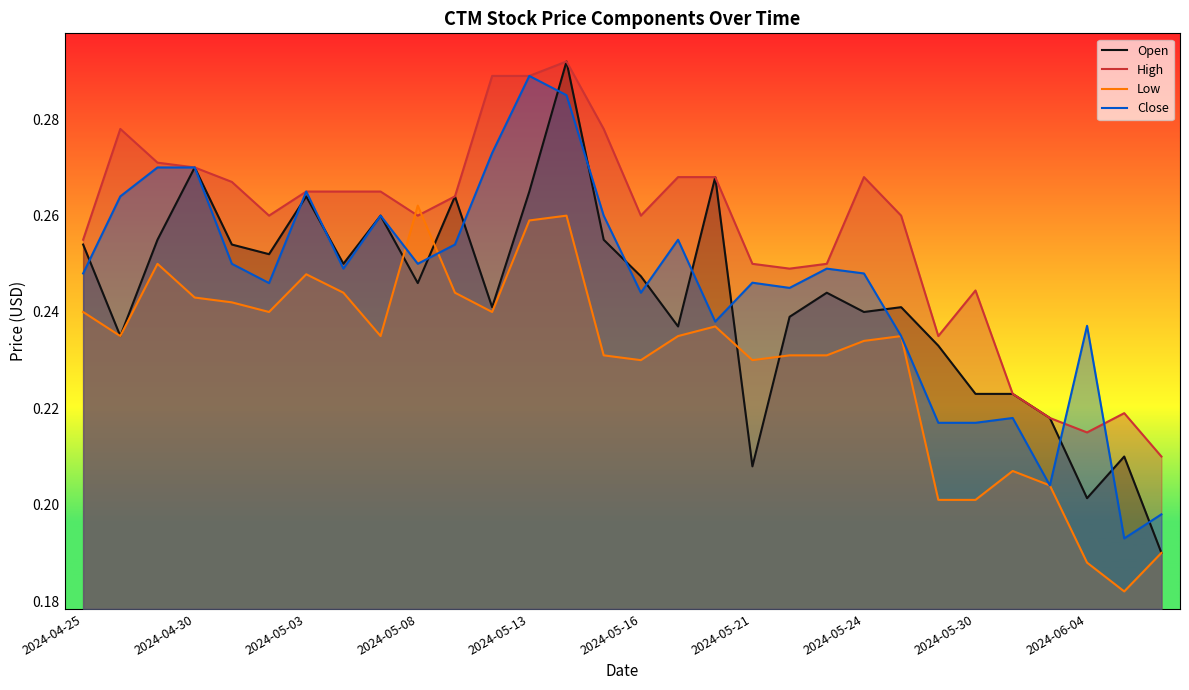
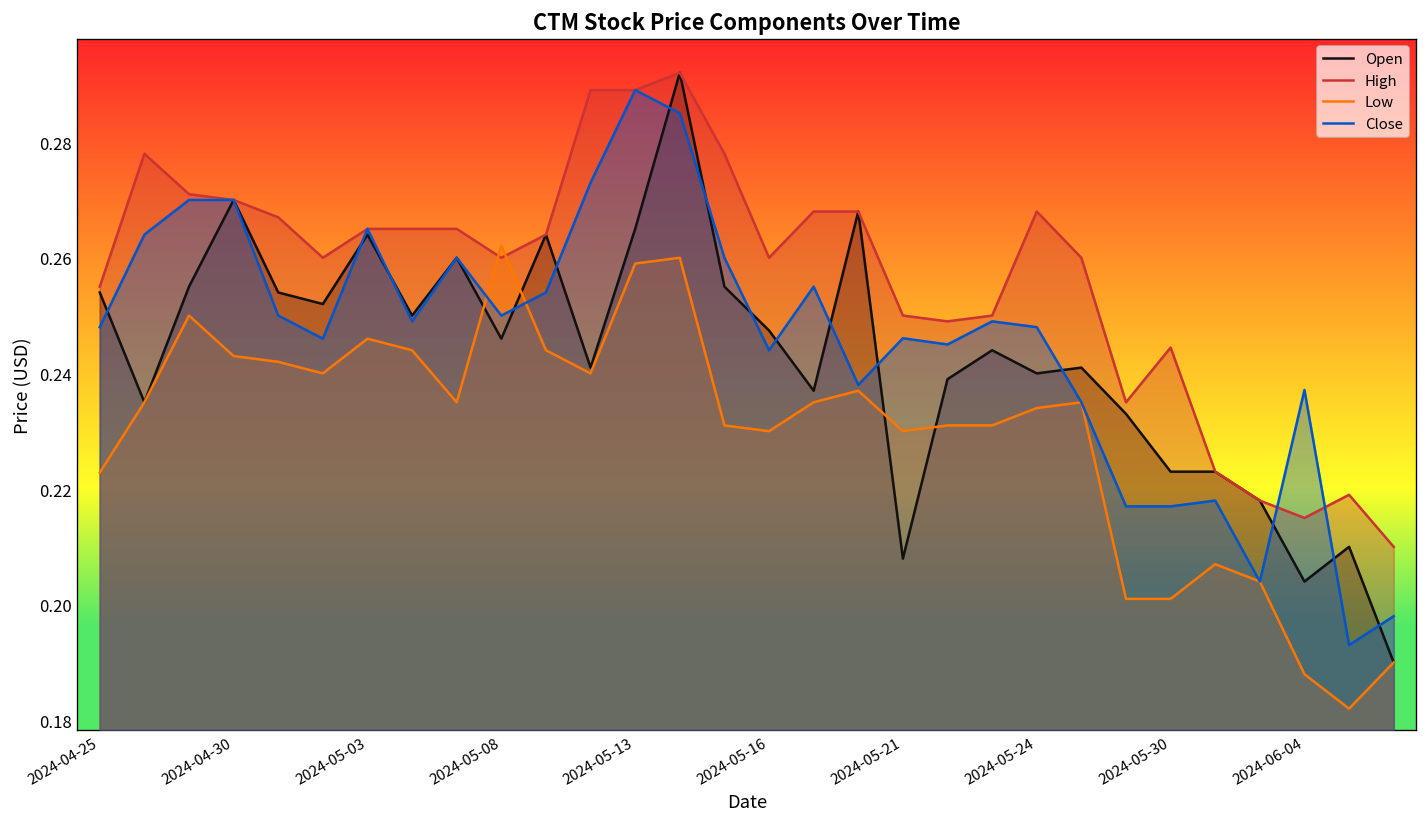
  {
    "Open": {
      "2024-04-25": 0.254,
      "2024-05-03": 0.264,
      "2024-05-08": 0.246,
      "2024-05-13": 0.265,
      "2024-05-16": 0.247,
      "2024-05-21": 0.208,
      "2024-05-24": 0.240,
      "2024-05-30": 0.223,
-     "2024-06-04": 0.201
+     "2024-06-04": 0.204
    },
    "High": {
      "2024-04-25": 0.255,
      "2024-05-08": 0.260,
      "2024-05-16": 0.260,
      "2024-05-21": 0.250,
      "2024-05-24": 0.268,
      "2024-05-30": 0.244,
      "2024-06-04": 0.215
    },
    "Low": {
-     "2024-04-25": 0.240,
+     "2024-04-25": 0.223,
      "2024-04-30": 0.243,
-     "2024-05-03": 0.248,
+     "2024-05-03": 0.246,
      "2024-05-08": 0.262,
      "2024-05-13": 0.259,
      "2024-05-16": 0.230,
      "2024-05-21": 0.230,
      "2024-05-24": 0.234,
      "2024-05-30": 0.201,
      "2024-06-04": 0.188
    },
    "Close": {
      "2024-04-25": 0.248,
      "2024-05-08": 0.250,
      "2024-05-16": 0.244,
      "2024-05-21": 0.246,
      "2024-05-24": 0.248,
      "2024-05-30": 0.217,
      "2024-06-04": 0.237
    }
  }
